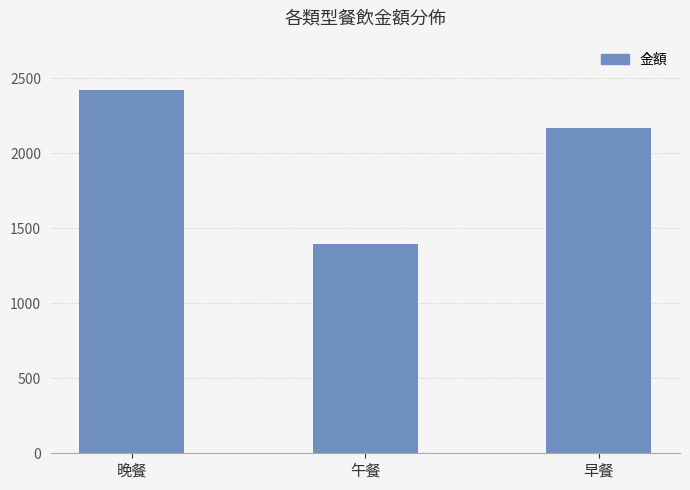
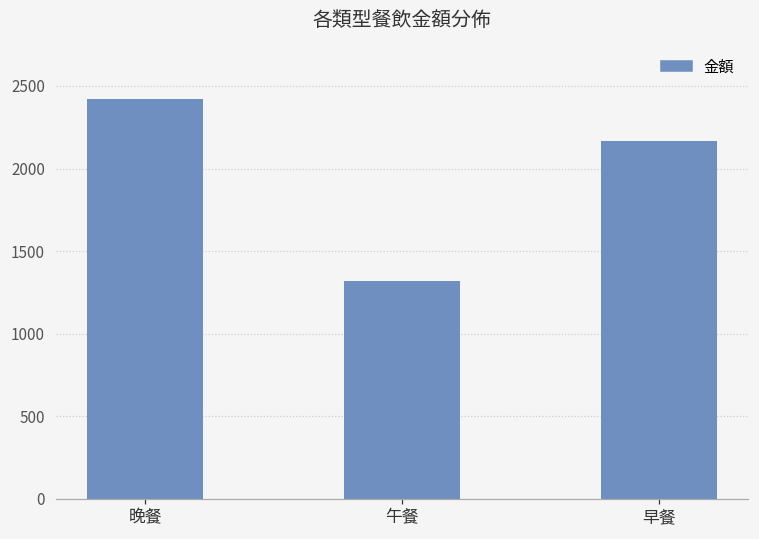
  {
    "晚餐": 2420,
-   "午餐": 1390,
+   "午餐": 1320,
    "早餐": 2170
  }
